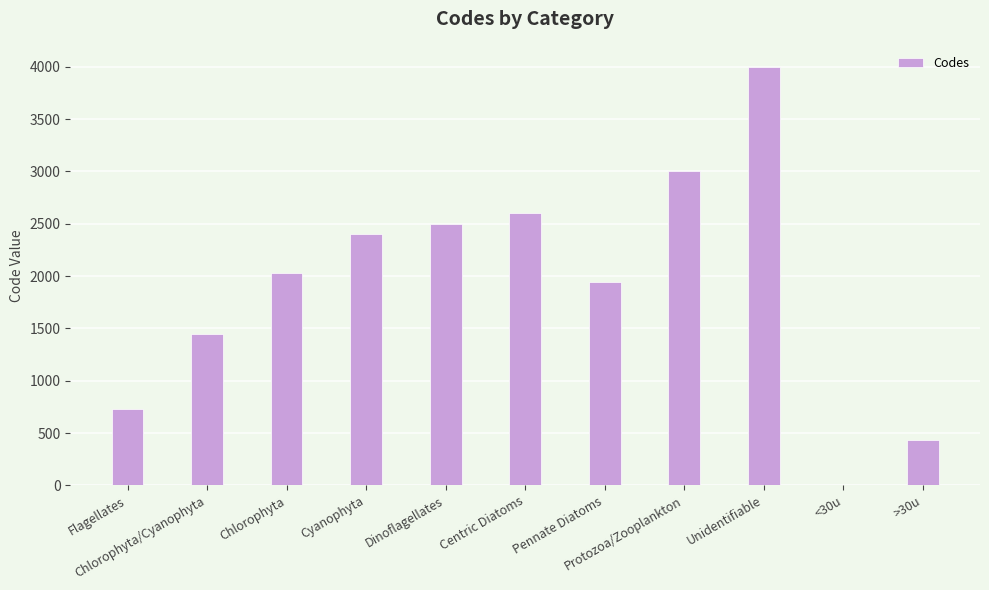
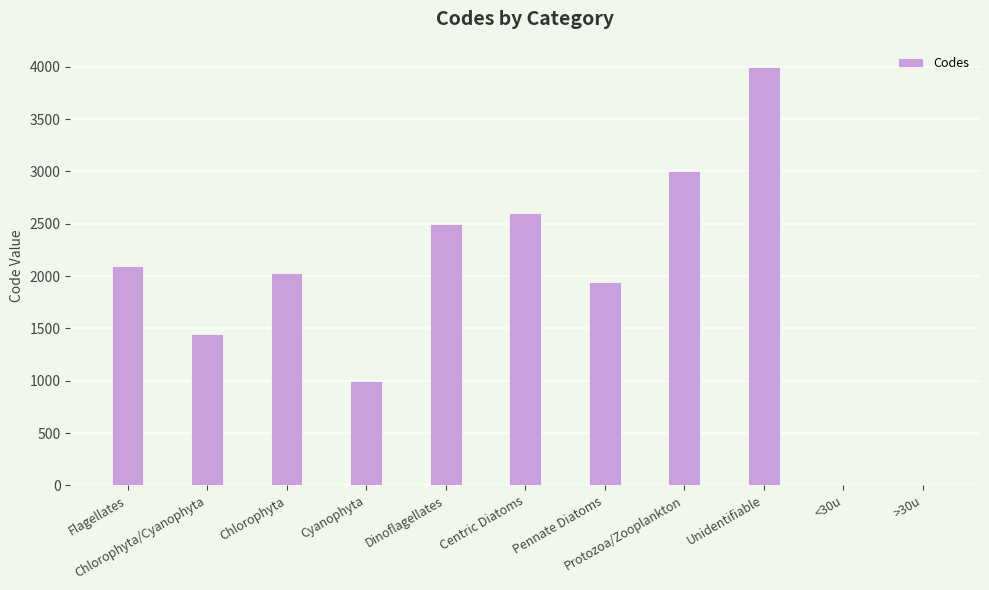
  {
-   "Flagellates": 730,
+   "Flagellates": 2100,
    "Chlorophyta/Cyanophyta": 1450,
    "Chlorophyta": 2030,
-   "Cyanophyta": 2400,
+   "Cyanophyta": 1000,
    "Dinoflagellates": 2500,
    "Centric Diatoms": 2600,
    "Pennate Diatoms": 1940,
    "Protozoa/Zooplankton": 3000,
    "Unidentifiable": 4000,
-   ">30u": 430
+   ">30u": 0
  }
